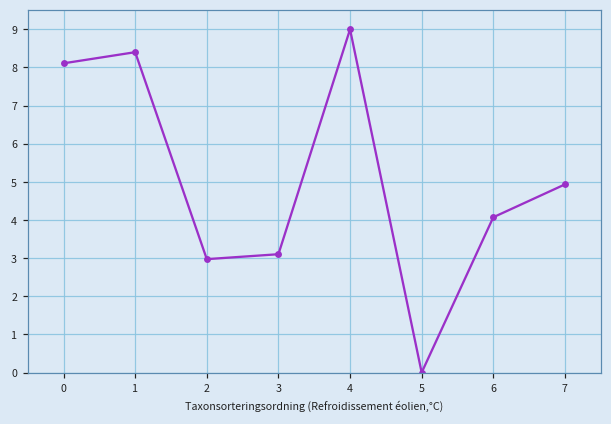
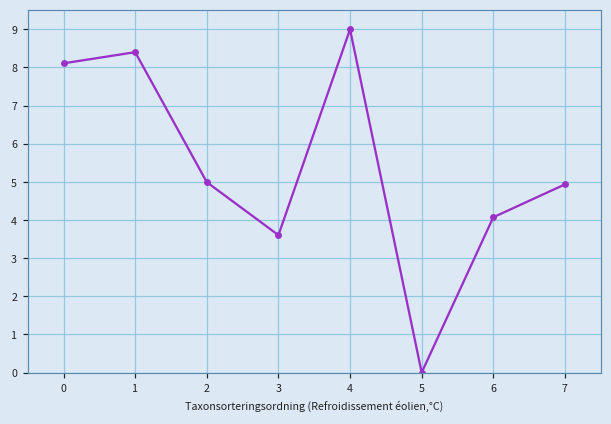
  {
    "0": 8.1,
    "1": 8.4,
-   "2": 3.0,
-   "3": 3.1,
+   "2": 5.0,
+   "3": 3.6,
    "4": 9.0,
    "5": 0.0,
    "6": 4.1,
    "7": 4.9
  }
